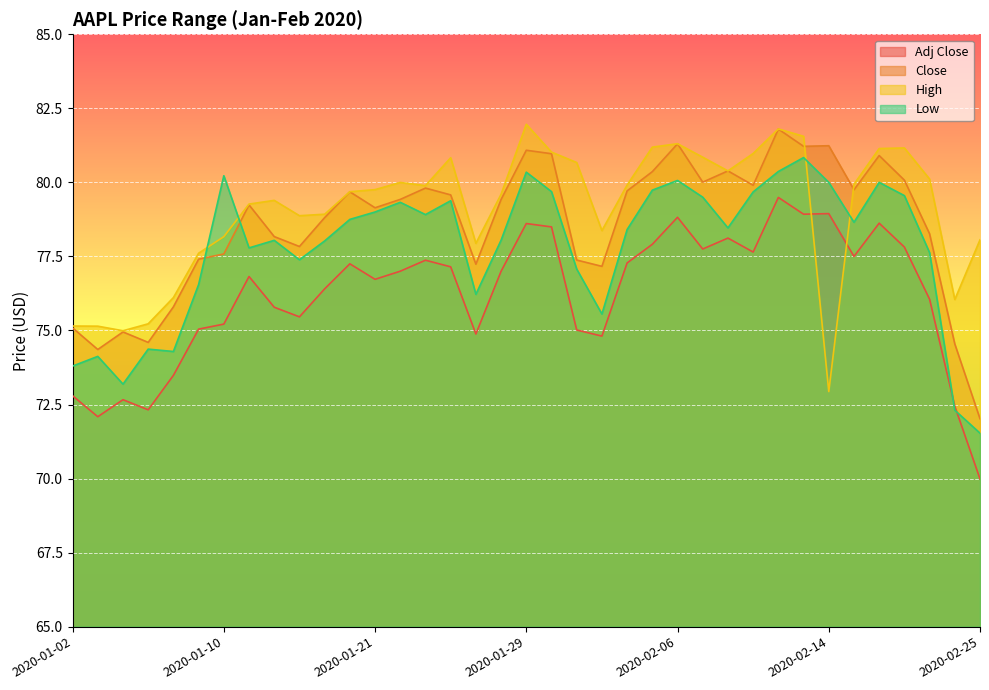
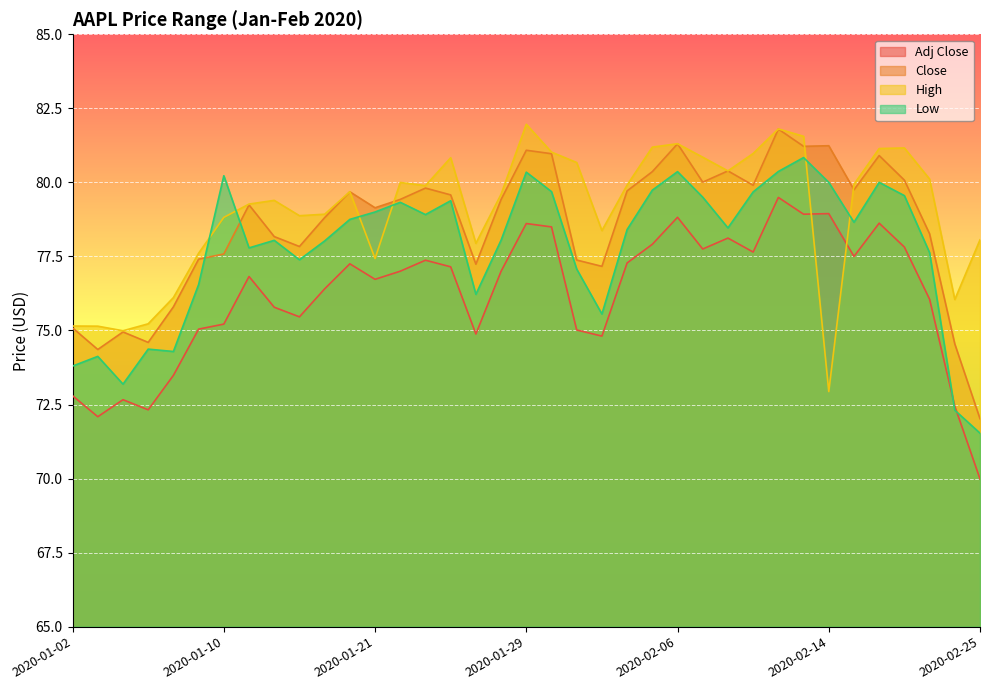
  {
    "High": {
-     "2020-01-10": 78.2,
-     "2020-01-21": 79.8,
+     "2020-01-10": 78.8,
+     "2020-01-21": 77.4,
      "2020-01-29": 82.0,
      "2020-02-14": 72.9,
      "2020-02-25": 78.1
    },
    "Low": {
      "2020-01-02": 73.8,
      "2020-01-10": 80.2,
      "2020-01-21": 79.0,
      "2020-01-29": 80.3,
-     "2020-02-06": 80.1,
+     "2020-02-06": 80.4,
      "2020-02-14": 80.0,
      "2020-02-25": 71.5
    }
  }
